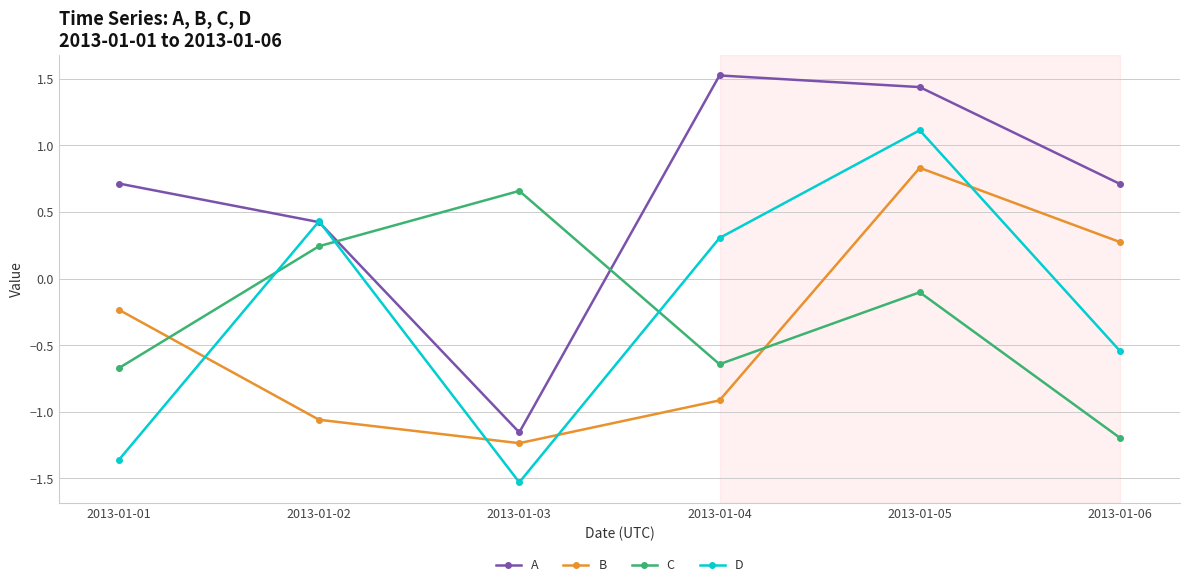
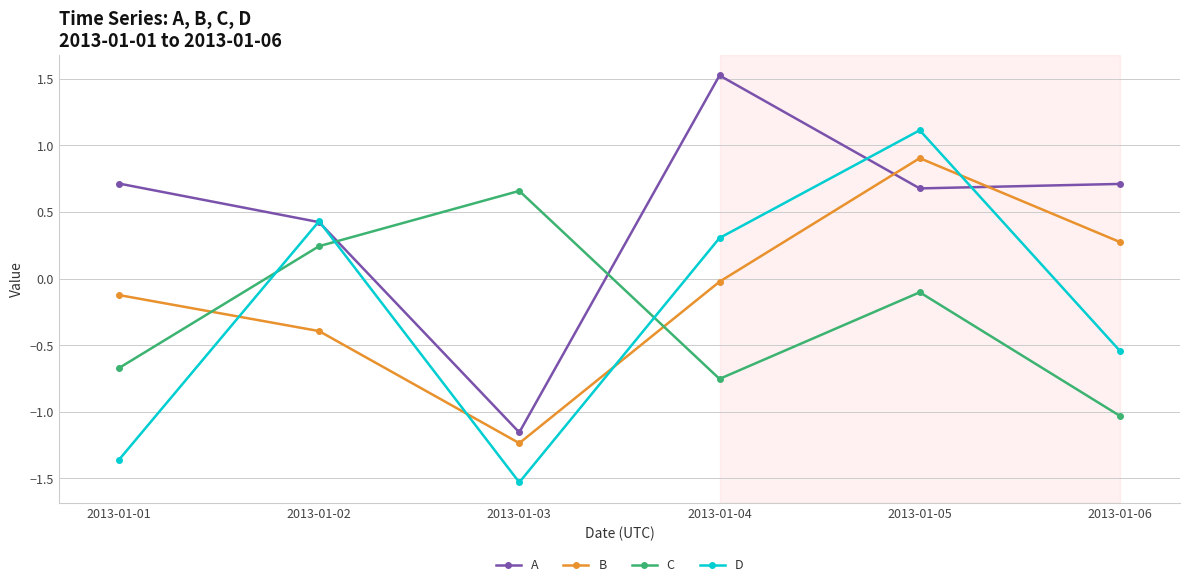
  {
    "A": {
      "2013-01-01": 0.71,
      "2013-01-03": -1.15,
      "2013-01-04": 1.52,
-     "2013-01-05": 1.44,
+     "2013-01-05": 0.68,
      "2013-01-06": 0.71
    },
    "B": {
-     "2013-01-01": -0.23,
-     "2013-01-02": -1.06,
+     "2013-01-01": -0.12,
+     "2013-01-02": -0.39,
      "2013-01-03": -1.24,
-     "2013-01-04": -0.91,
-     "2013-01-05": 0.83,
+     "2013-01-04": -0.02,
+     "2013-01-05": 0.90,
      "2013-01-06": 0.27
    },
    "C": {
      "2013-01-01": -0.67,
      "2013-01-02": 0.24,
      "2013-01-03": 0.66,
-     "2013-01-04": -0.64,
+     "2013-01-04": -0.75,
      "2013-01-05": -0.10,
-     "2013-01-06": -1.20
+     "2013-01-06": -1.03
    },
    "D": {
      "2013-01-01": -1.36,
      "2013-01-03": -1.53,
      "2013-01-04": 0.30,
      "2013-01-05": 1.11,
      "2013-01-06": -0.54
    }
  }
